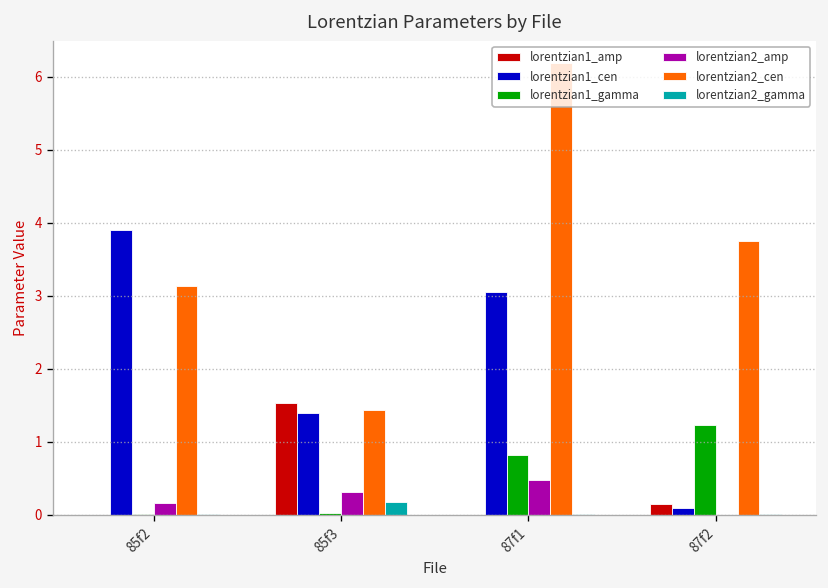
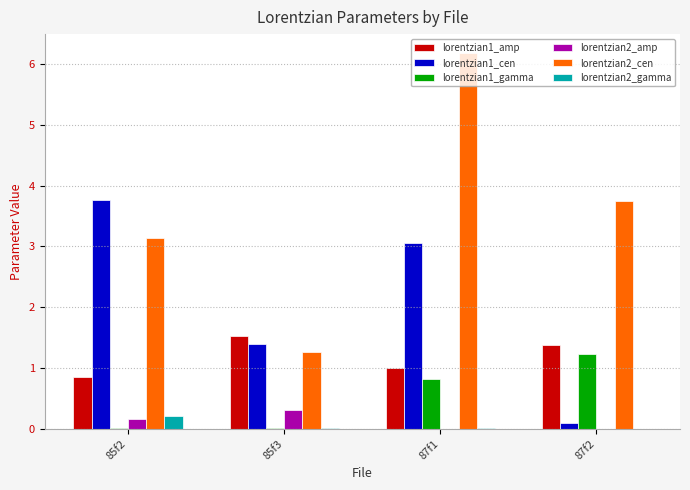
  {
    "lorentzian1_amp": {
-     "85f2": 0.0,
+     "85f2": 0.8,
      "85f3": 1.5,
-     "87f1": 0,
-     "87f2": 0.1
+     "87f1": 1,
+     "87f2": 1.4
    },
    "lorentzian1_cen": {
-     "85f2": 3.9,
+     "85f2": 3.8,
      "85f3": 1.4,
      "87f1": 3.0,
      "87f2": 0.1
    },
    "lorentzian1_gamma": {
      "87f1": 0.8,
      "87f2": 1.2
    },
    "lorentzian2_amp": {
      "85f2": 0.2,
      "85f3": 0.3,
-     "87f1": 0.5
+     "87f1": 0.0
    },
    "lorentzian2_cen": {
      "85f2": 3.1,
-     "85f3": 1.4,
+     "85f3": 1.3,
      "87f2": 3.7
    },
    "lorentzian2_gamma": {
-     "85f2": 0.0,
-     "85f3": 0.2
+     "85f2": 0.2,
+     "85f3": 0.0
    }
  }
